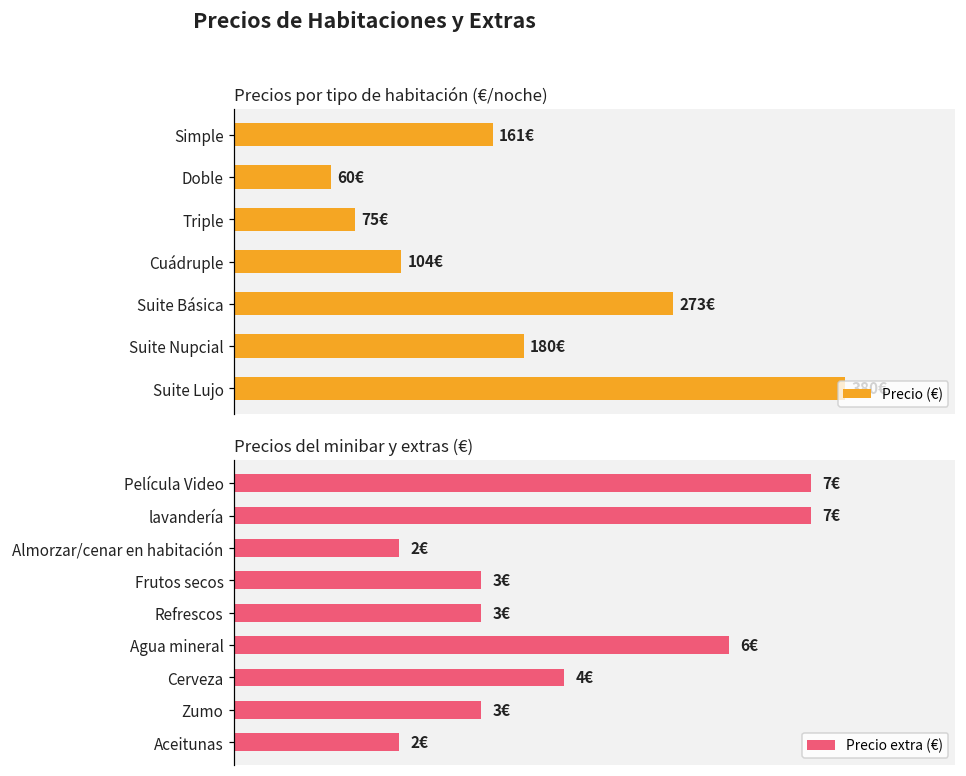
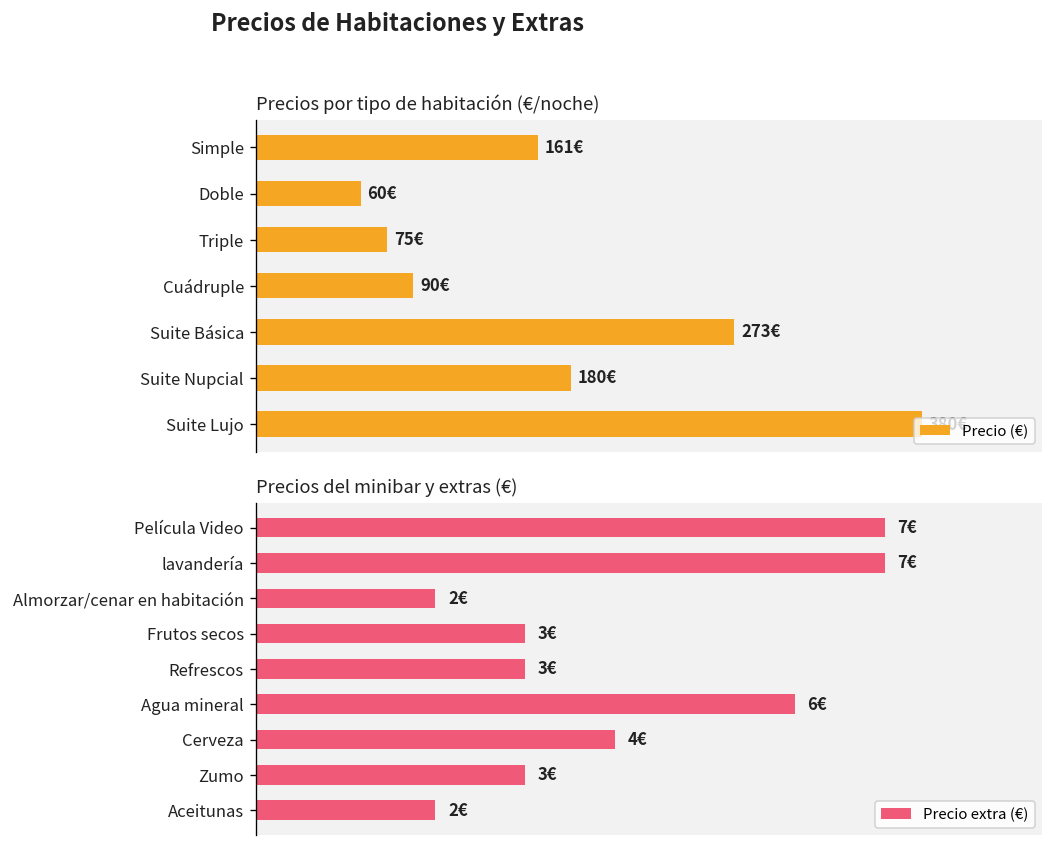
  {
    "Precios por tipo de habitación (€/noche)": {
      "Simple": "161€",
      "Doble": "60€",
      "Triple": "75€",
-     "Cuádruple": "104€",
+     "Cuádruple": "90€",
      "Suite Básica": "273€",
      "Suite Nupcial": "180€"
    },
    "Precios del minibar y extras (€)": {
      "Película Video": "7€",
      "lavandería": "7€",
      "Almorzar/cenar en habitación": "2€",
      "Frutos secos": "3€",
      "Refrescos": "3€",
      "Agua mineral": "6€",
      "Cerveza": "4€",
      "Zumo": "3€",
      "Aceitunas": "2€"
    }
  }
